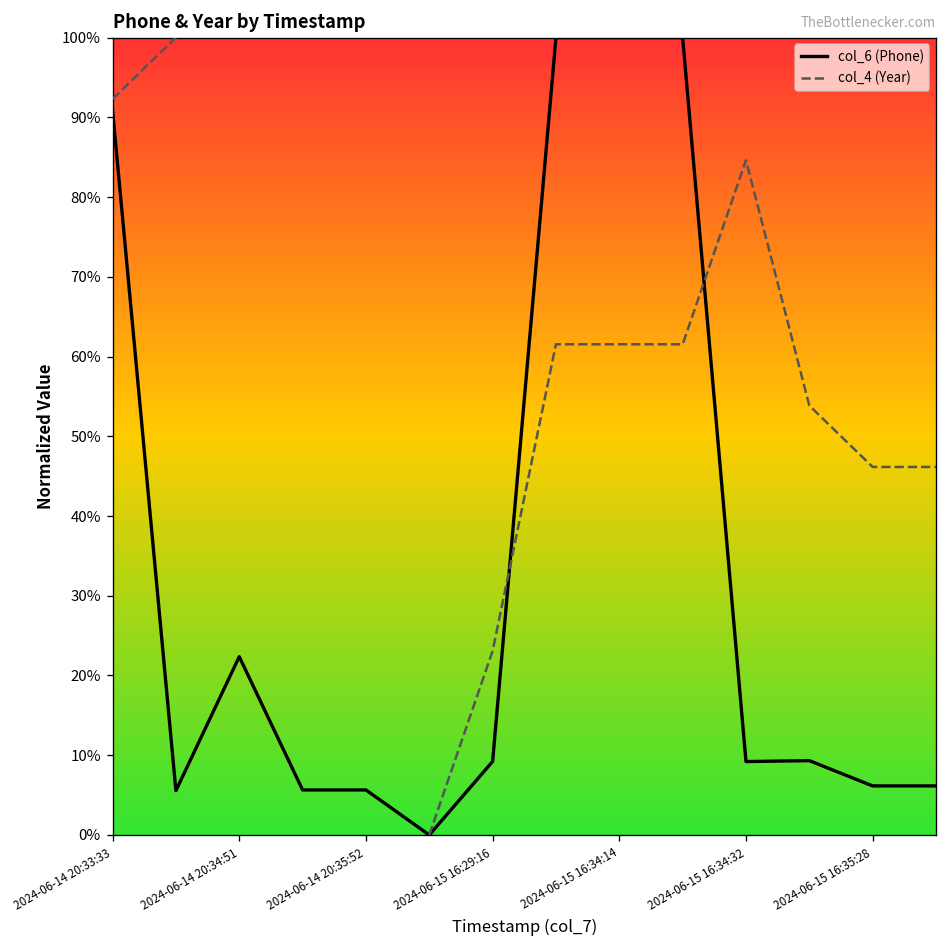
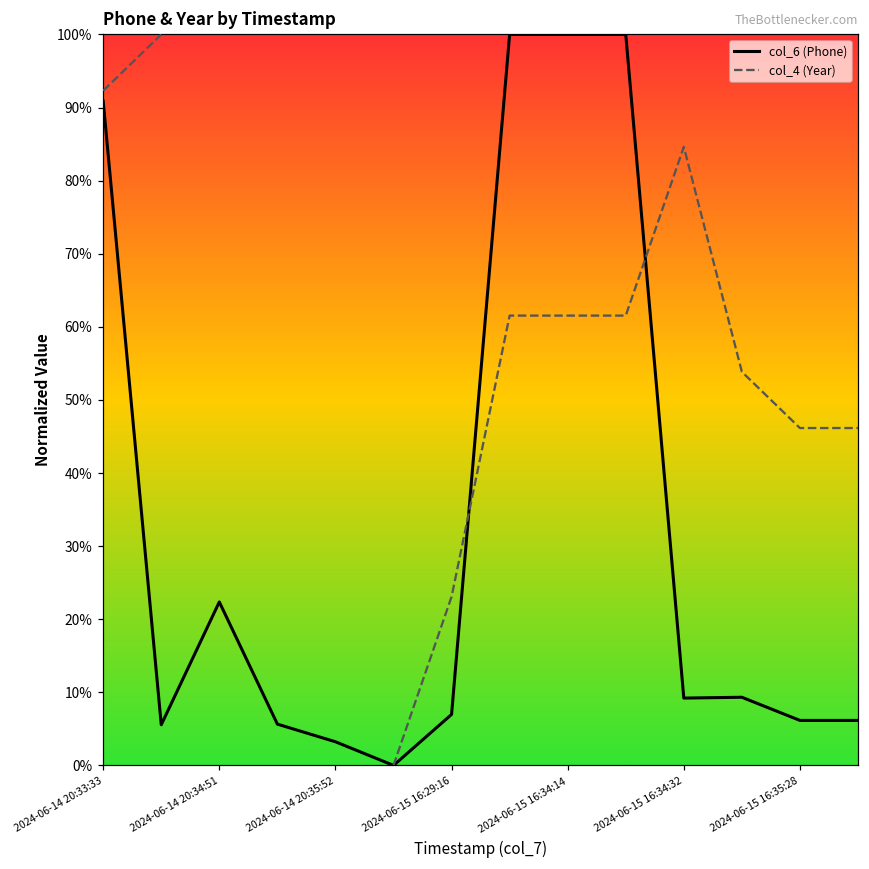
  {
    "col_6 (Phone)": {
      "2024-06-14 20:33:33": "91%",
      "2024-06-14 20:34:51": "22%",
-     "2024-06-14 20:35:52": "6%",
-     "2024-06-15 16:29:16": "9%",
+     "2024-06-14 20:35:52": "3%",
+     "2024-06-15 16:29:16": "7%",
      "2024-06-15 16:34:14": "100%",
      "2024-06-15 16:35:28": "6%"
    },
    "col_4 (Year)": {
      "2024-06-14 20:33:33": "92%",
      "2024-06-15 16:29:16": "23%",
      "2024-06-15 16:34:14": "62%",
      "2024-06-15 16:34:32": "85%",
      "2024-06-15 16:35:28": "46%"
    }
  }
